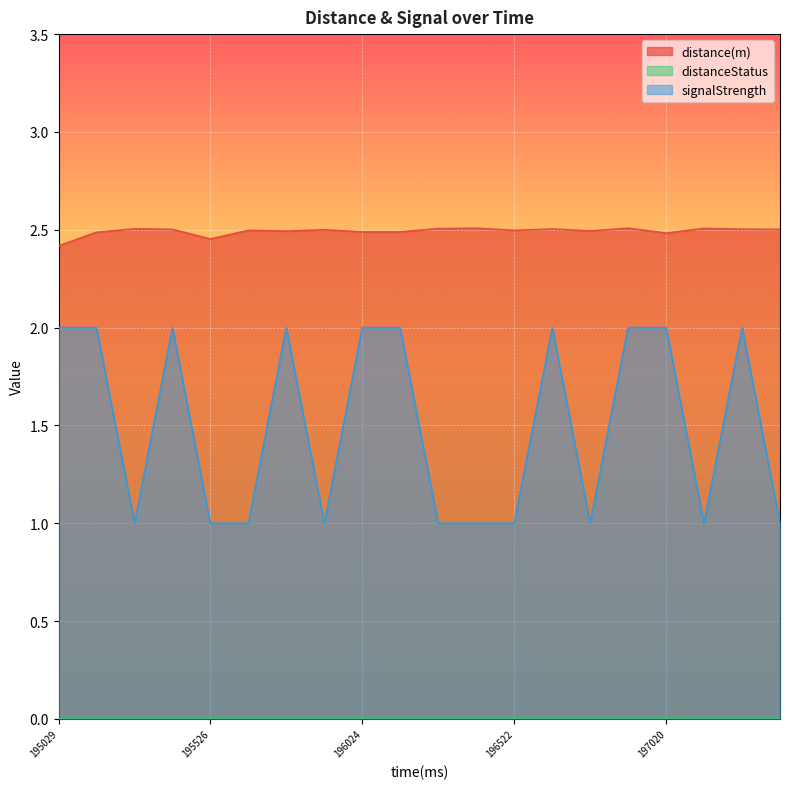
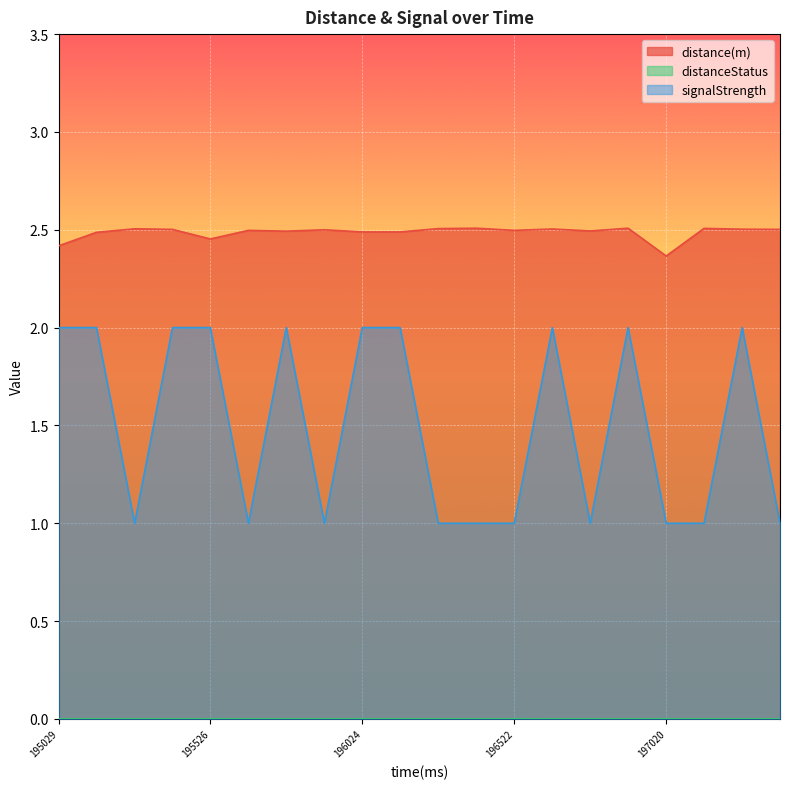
  {
    "distance(m)": {
      "195029": 2.42,
      "195526": 2.45,
      "196024": 2.49,
      "196522": 2.50,
-     "197020": 2.48
+     "197020": 2.37
    },
    "distanceStatus": {
      "195029": 0.00,
      "195526": 0.00,
      "196024": 0.00,
      "196522": 0.00,
      "197020": 0.00
    },
    "signalStrength": {
      "195029": 2,
-     "195526": 1,
+     "195526": 2,
      "196024": 2,
      "196522": 1,
-     "197020": 2
+     "197020": 1
    }
  }
